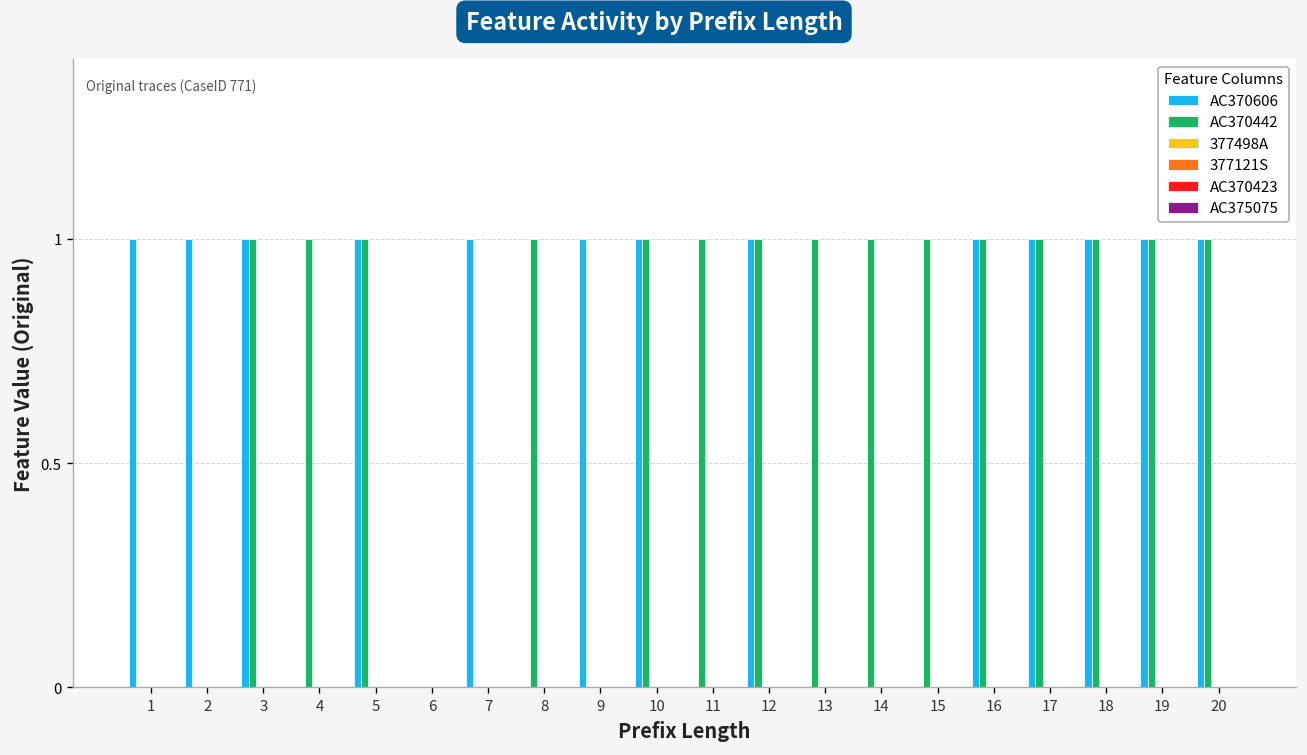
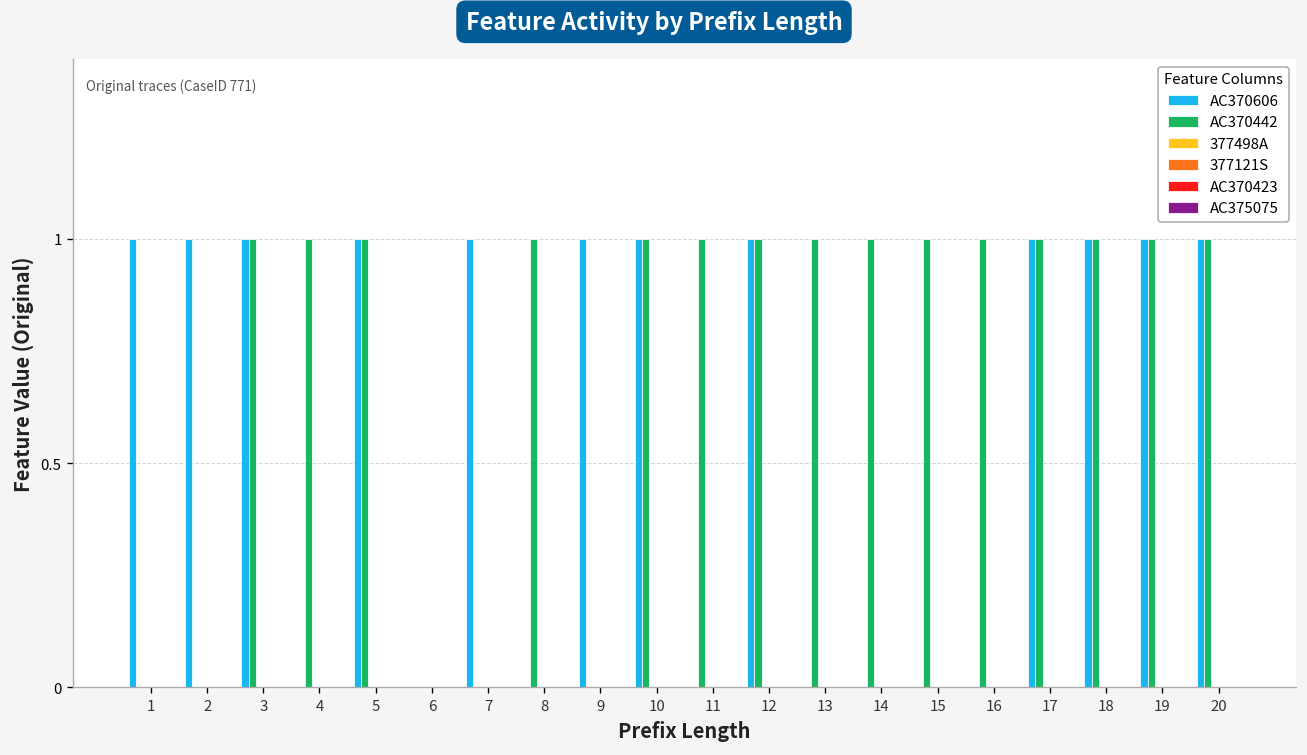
  {
    "AC370606": {
      "1": 1,
      "2": 1,
      "3": 1,
      "4": 0,
      "5": 1,
      "6": 0,
      "7": 1,
      "8": 0,
      "9": 1,
      "10": 1,
      "11": 0,
      "12": 1,
      "13": 0,
      "14": 0,
      "15": 0,
-     "16": 1,
+     "16": 0,
      "17": 1,
      "18": 1,
      "19": 1,
      "20": 1
    },
    "AC370442": {
      "1": 0,
      "2": 0,
      "3": 1,
      "4": 1,
      "5": 1,
      "6": 0,
      "7": 0,
      "8": 1,
      "9": 0,
      "10": 1,
      "11": 1,
      "12": 1,
      "13": 1,
      "14": 1,
      "15": 1,
      "16": 1,
      "17": 1,
      "18": 1,
      "19": 1,
      "20": 1
    },
    "377498A": {
      "1": 0,
      "2": 0,
      "3": 0,
      "4": 0,
      "5": 0,
      "6": 0,
      "7": 0,
      "8": 0,
      "9": 0,
      "10": 0,
      "11": 0,
      "12": 0,
      "13": 0,
      "14": 0,
      "15": 0,
      "16": 0,
      "17": 0,
      "18": 0,
      "19": 0,
      "20": 0
    },
    "377121S": {
      "1": 0,
      "2": 0,
      "3": 0,
      "4": 0,
      "5": 0,
      "6": 0,
      "7": 0,
      "8": 0,
      "9": 0,
      "10": 0,
      "11": 0,
      "12": 0,
      "13": 0,
      "14": 0,
      "15": 0,
      "16": 0,
      "17": 0,
      "18": 0,
      "19": 0,
      "20": 0
    },
    "AC370423": {
      "1": 0,
      "2": 0,
      "3": 0,
      "4": 0,
      "5": 0,
      "6": 0,
      "7": 0,
      "8": 0,
      "9": 0,
      "10": 0,
      "11": 0,
      "12": 0,
      "13": 0,
      "14": 0,
      "15": 0,
      "16": 0,
      "17": 0,
      "18": 0,
      "19": 0,
      "20": 0
    },
    "AC375075": {
      "1": 0,
      "2": 0,
      "3": 0,
      "4": 0,
      "5": 0,
      "6": 0,
      "7": 0,
      "8": 0,
      "9": 0,
      "10": 0,
      "11": 0,
      "12": 0,
      "13": 0,
      "14": 0,
      "15": 0,
      "16": 0,
      "17": 0,
      "18": 0,
      "19": 0,
      "20": 0
    }
  }
